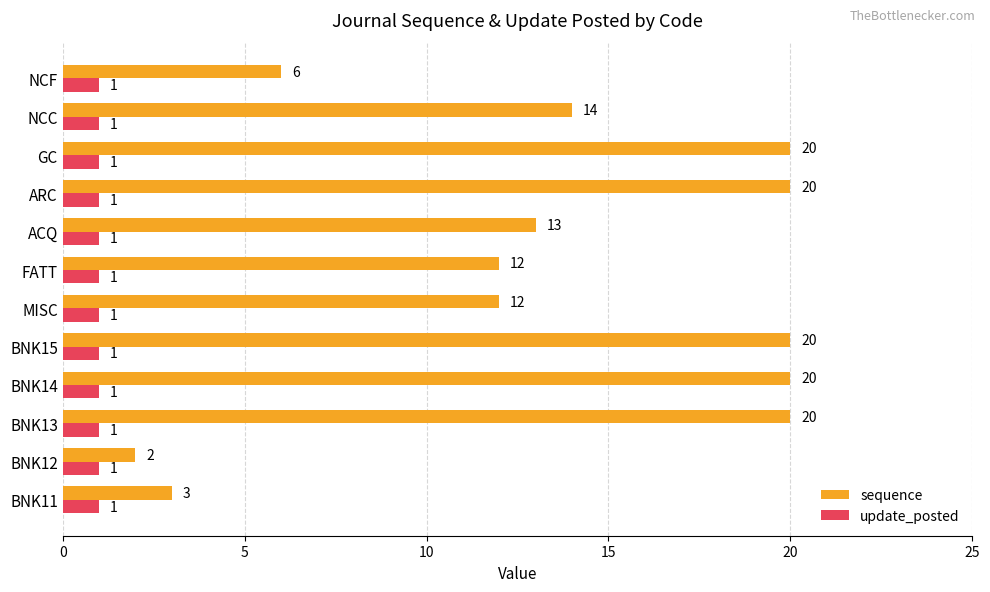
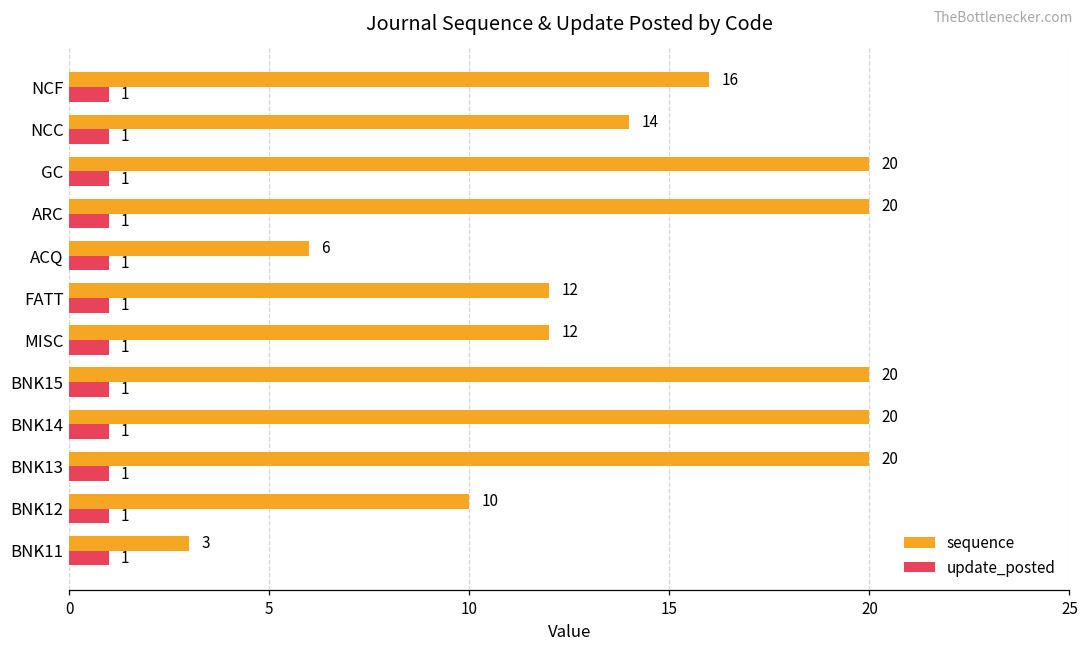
  {
    "sequence": {
-     "NCF": 6,
+     "NCF": 16,
      "NCC": 14,
      "GC": 20,
      "ARC": 20,
-     "ACQ": 13,
+     "ACQ": 6,
      "FATT": 12,
      "MISC": 12,
      "BNK15": 20,
      "BNK14": 20,
      "BNK13": 20,
-     "BNK12": 2,
+     "BNK12": 10,
      "BNK11": 3
    },
    "update_posted": {
      "NCF": 1,
      "NCC": 1,
      "GC": 1,
      "ARC": 1,
      "ACQ": 1,
      "FATT": 1,
      "MISC": 1,
      "BNK15": 1,
      "BNK14": 1,
      "BNK13": 1,
      "BNK12": 1,
      "BNK11": 1
    }
  }
